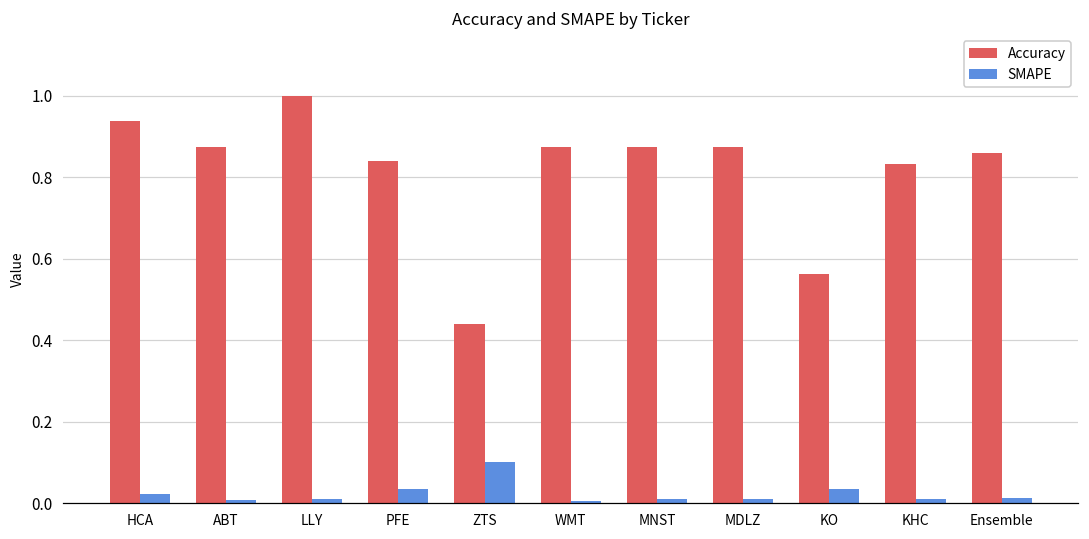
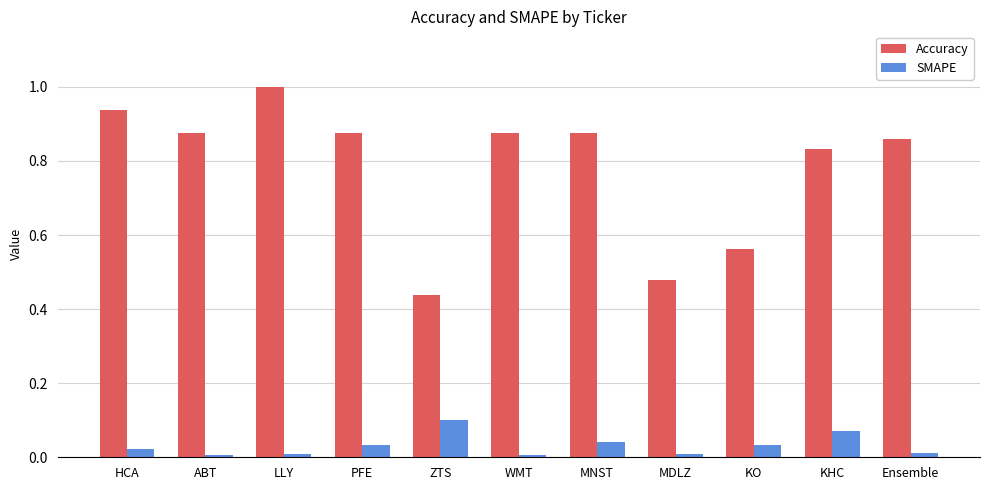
  {
    "Accuracy": {
      "HCA": 0.94,
      "ABT": 0.88,
      "LLY": 1.00,
-     "PFE": 0.84,
+     "PFE": 0.88,
      "ZTS": 0.44,
      "WMT": 0.88,
      "MNST": 0.88,
-     "MDLZ": 0.88,
+     "MDLZ": 0.48,
      "KO": 0.56,
      "KHC": 0.83,
      "Ensemble": 0.86
    },
    "SMAPE": {
      "HCA": 0.02,
      "ABT": 0.01,
      "LLY": 0.01,
      "PFE": 0.03,
      "ZTS": 0.10,
-     "MNST": 0.01,
+     "MNST": 0.04,
      "MDLZ": 0.01,
      "KO": 0.03,
-     "KHC": 0.01,
+     "KHC": 0.07,
      "Ensemble": 0.01
    }
  }
